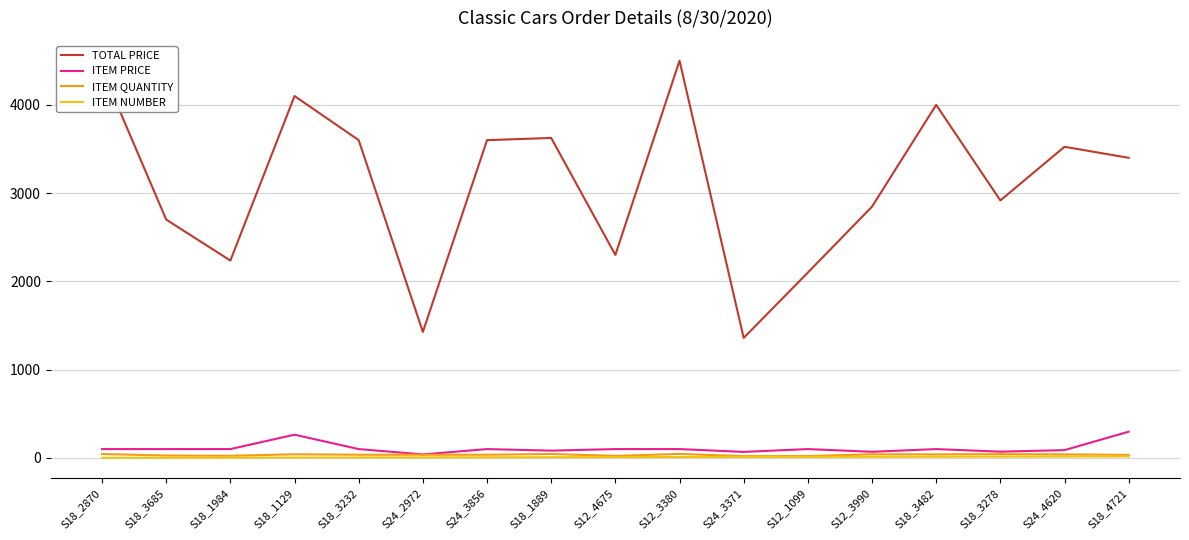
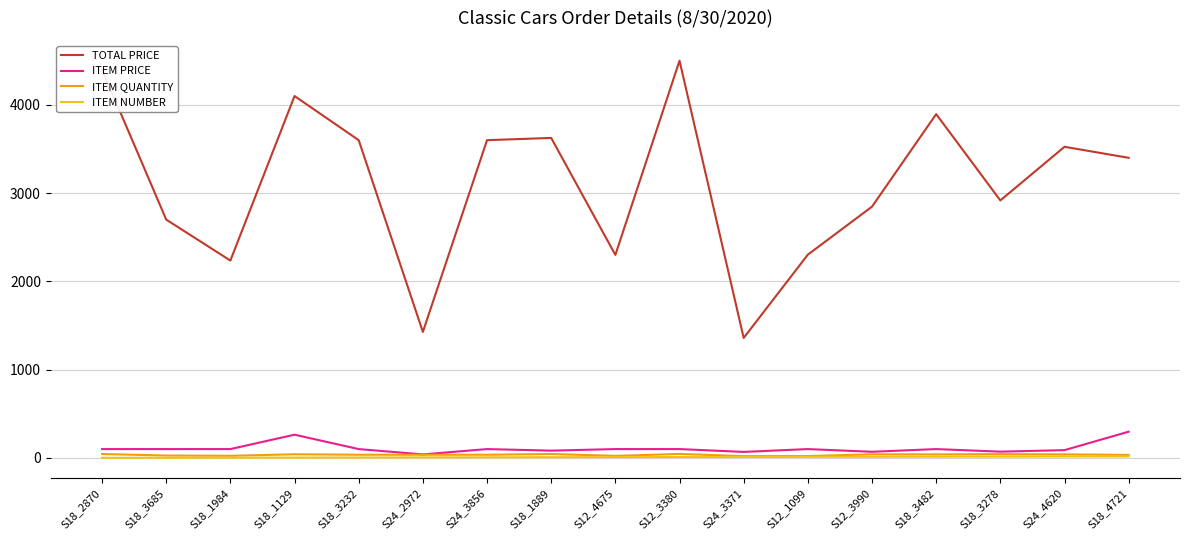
  {
    "TOTAL PRICE": {
      "S18_3685": 2700,
      "S18_1984": 2200,
      "S18_1129": 4100,
      "S18_3232": 3600,
      "S24_2972": 1400,
      "S24_3856": 3600,
      "S18_1889": 3600,
      "S12_4675": 2300,
      "S12_3380": 4500,
      "S24_3371": 1400,
-     "S12_1099": 2100,
+     "S12_1099": 2300,
      "S12_3990": 2800,
-     "S18_3482": 4000,
+     "S18_3482": 3900,
      "S18_3278": 2900,
      "S24_4620": 3500,
      "S18_4721": 3400
    },
    "ITEM PRICE": {
      "S18_2870": 100,
      "S18_3685": 100,
      "S18_1984": 100,
      "S18_1129": 300,
      "S18_3232": 100,
      "S24_3856": 100,
      "S18_1889": 100,
      "S12_4675": 100,
      "S12_3380": 100,
      "S24_3371": 100,
      "S12_1099": 100,
      "S18_3482": 100,
      "S24_4620": 100,
      "S18_4721": 300
    }
  }
